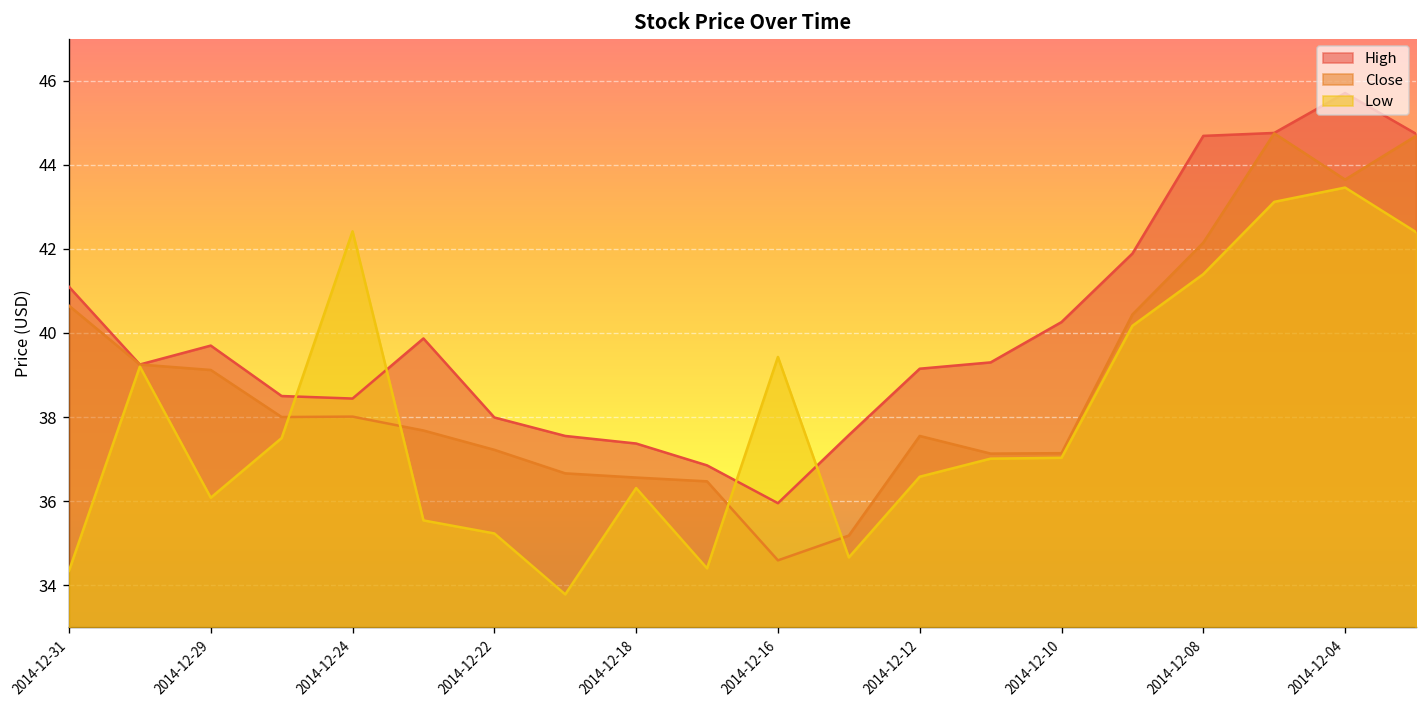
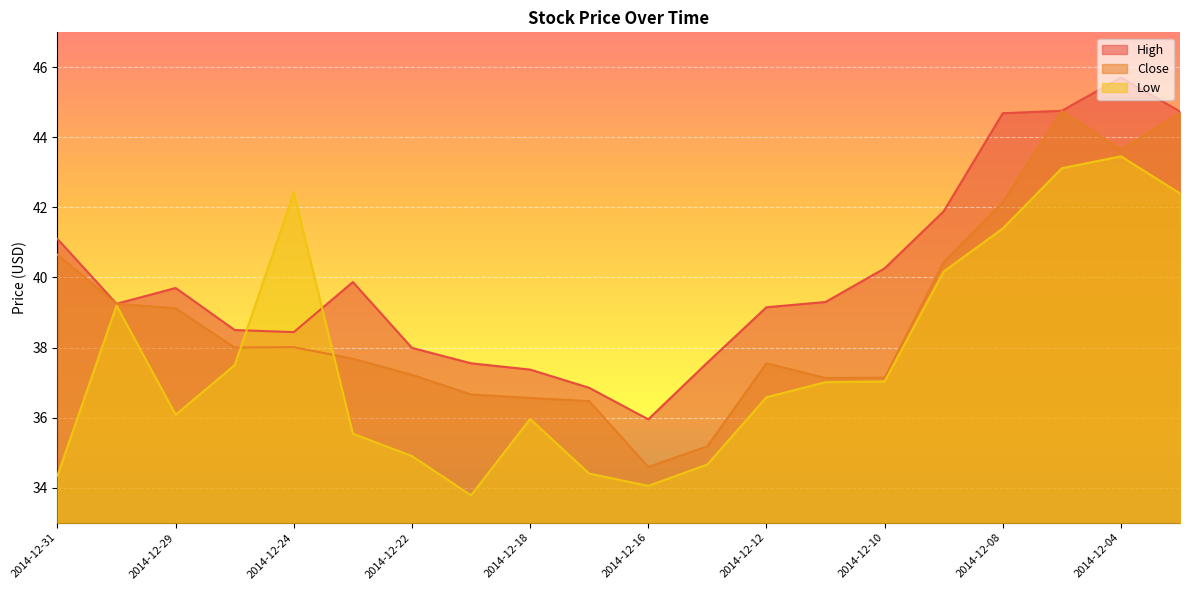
  {
    "Low": {
      "2014-12-31": 34.3,
      "2014-12-29": 36.1,
      "2014-12-24": 42.4,
-     "2014-12-22": 35.2,
-     "2014-12-18": 36.3,
-     "2014-12-16": 39.4,
+     "2014-12-22": 34.9,
+     "2014-12-18": 36.0,
+     "2014-12-16": 34.1,
      "2014-12-12": 36.6,
      "2014-12-10": 37.0,
      "2014-12-08": 41.4,
      "2014-12-04": 43.5
    }
  }
